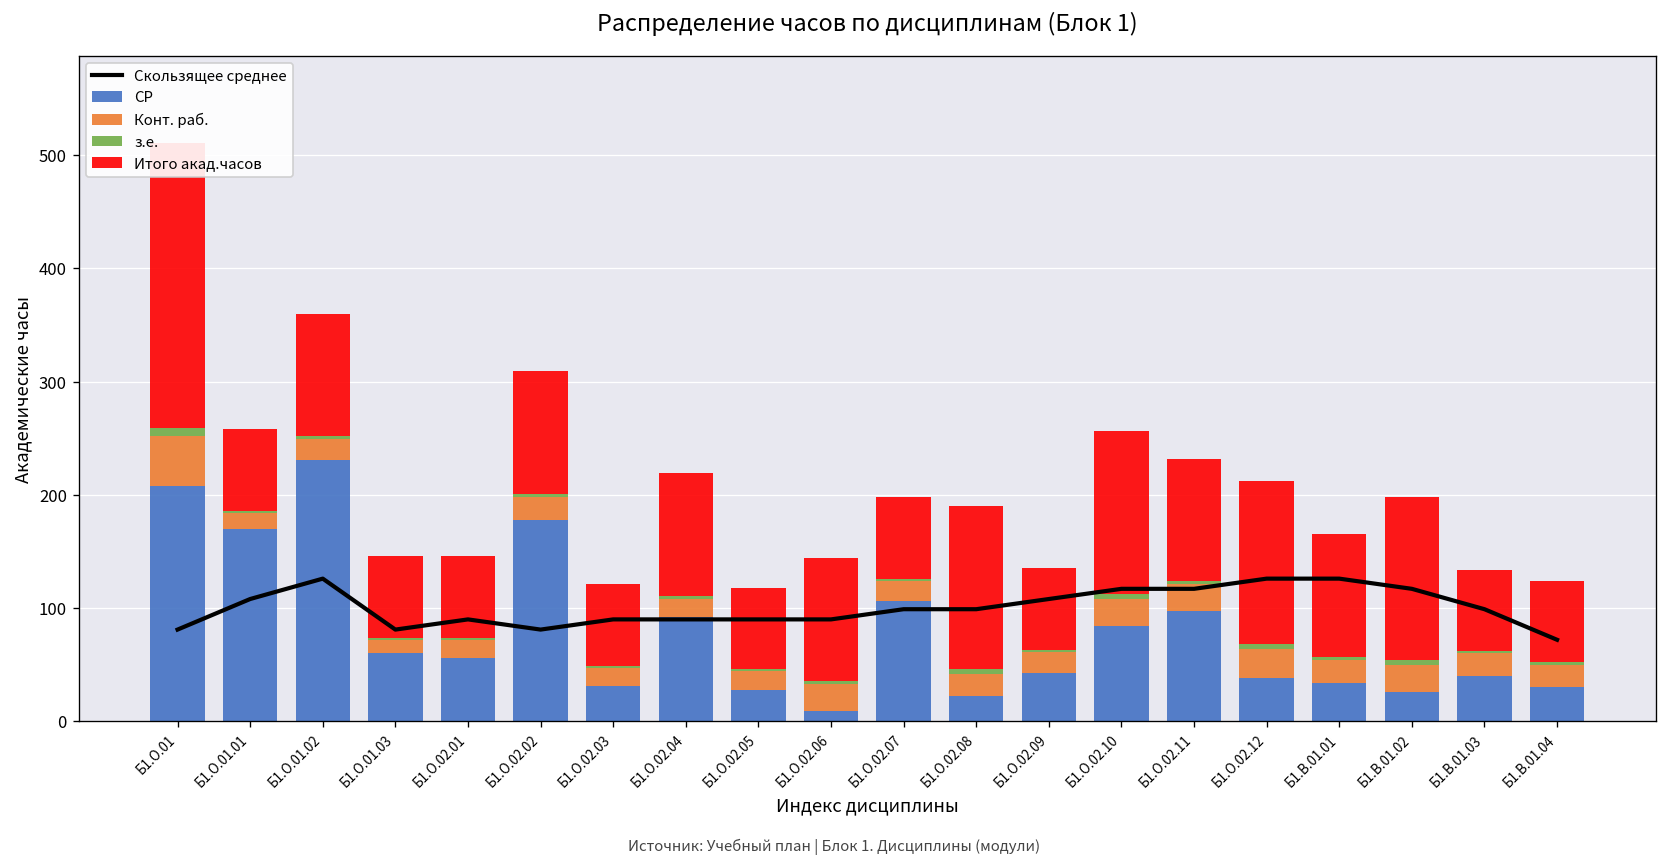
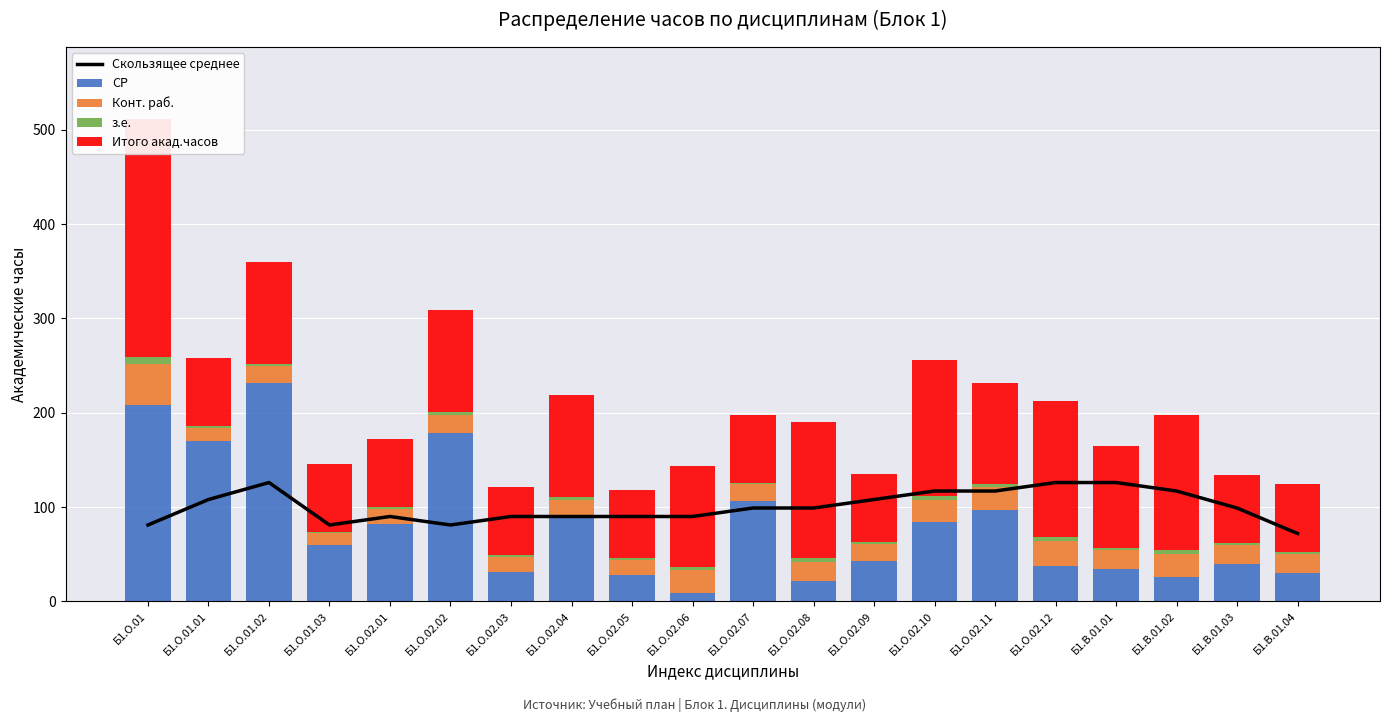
  {
    "Скользящее среднее": {
      "Б1.О.01": 80,
      "Б1.О.01.01": 110,
      "Б1.О.01.02": 130,
      "Б1.О.01.03": 80,
      "Б1.О.02.01": 90,
      "Б1.О.02.02": 80,
      "Б1.О.02.03": 90,
      "Б1.О.02.04": 90,
      "Б1.О.02.05": 90,
      "Б1.О.02.06": 90,
      "Б1.О.02.07": 100,
      "Б1.О.02.08": 100,
      "Б1.О.02.09": 110,
      "Б1.О.02.10": 120,
      "Б1.О.02.11": 120,
      "Б1.О.02.12": 130,
      "Б1.В.01.01": 130,
      "Б1.В.01.02": 120,
      "Б1.В.01.03": 100,
      "Б1.В.01.04": 70
    },
    "СР": {
      "Б1.О.01": 210,
      "Б1.О.01.01": 170,
      "Б1.О.01.02": 230,
      "Б1.О.01.03": 60,
-     "Б1.О.02.01": 60,
+     "Б1.О.02.01": 80,
      "Б1.О.02.02": 180,
      "Б1.О.02.03": 30,
      "Б1.О.02.04": 90,
      "Б1.О.02.05": 30,
      "Б1.О.02.06": 10,
      "Б1.О.02.07": 110,
      "Б1.О.02.08": 20,
      "Б1.О.02.09": 40,
      "Б1.О.02.10": 80,
      "Б1.О.02.11": 100,
      "Б1.О.02.12": 40,
      "Б1.В.01.01": 30,
      "Б1.В.01.02": 30,
      "Б1.В.01.03": 40,
      "Б1.В.01.04": 30
    },
    "Конт. раб.": {
      "Б1.О.01": 40,
      "Б1.О.01.01": 10,
      "Б1.О.01.02": 20,
      "Б1.О.01.03": 10,
      "Б1.О.02.01": 20,
      "Б1.О.02.02": 20,
      "Б1.О.02.03": 20,
      "Б1.О.02.04": 20,
      "Б1.О.02.05": 20,
      "Б1.О.02.06": 20,
      "Б1.О.02.07": 20,
      "Б1.О.02.08": 20,
      "Б1.О.02.09": 20,
      "Б1.О.02.10": 20,
      "Б1.О.02.11": 20,
      "Б1.О.02.12": 30,
      "Б1.В.01.01": 20,
      "Б1.В.01.02": 20,
      "Б1.В.01.03": 20,
      "Б1.В.01.04": 20
    },
    "з.е.": {
      "Б1.О.01": 10,
      "Б1.О.01.02": 0,
      "Б1.О.02.02": 0,
      "Б1.О.02.04": 0,
      "Б1.О.02.06": 0,
      "Б1.О.02.08": 0,
      "Б1.О.02.10": 0,
      "Б1.О.02.11": 0,
      "Б1.О.02.12": 0,
      "Б1.В.01.01": 0,
      "Б1.В.01.02": 0
    },
    "Итого акад.часов": {
      "Б1.О.01.01": 70,
      "Б1.О.01.02": 110,
      "Б1.О.01.03": 70,
      "Б1.О.02.01": 70,
      "Б1.О.02.02": 110,
      "Б1.О.02.03": 70,
      "Б1.О.02.04": 110,
      "Б1.О.02.05": 70,
      "Б1.О.02.06": 110,
      "Б1.О.02.07": 70,
      "Б1.О.02.08": 140,
      "Б1.О.02.09": 70,
      "Б1.О.02.10": 140,
      "Б1.О.02.11": 110,
      "Б1.О.02.12": 140,
      "Б1.В.01.01": 110,
      "Б1.В.01.02": 140,
      "Б1.В.01.03": 70,
      "Б1.В.01.04": 70
    }
  }
